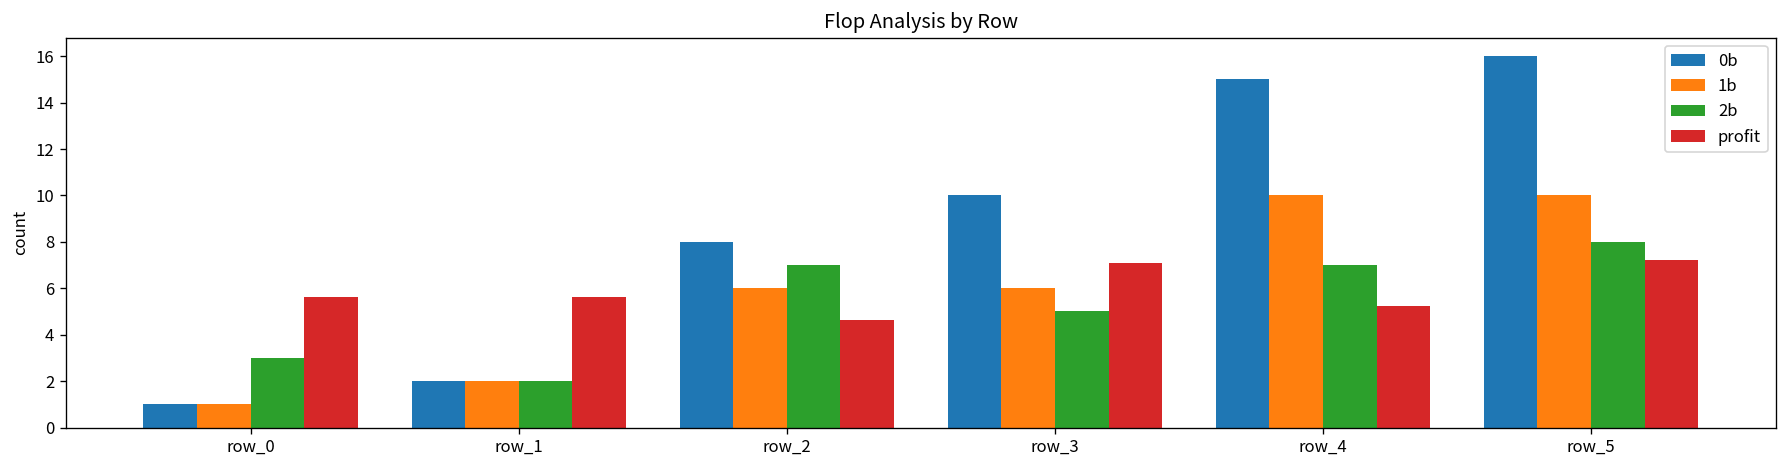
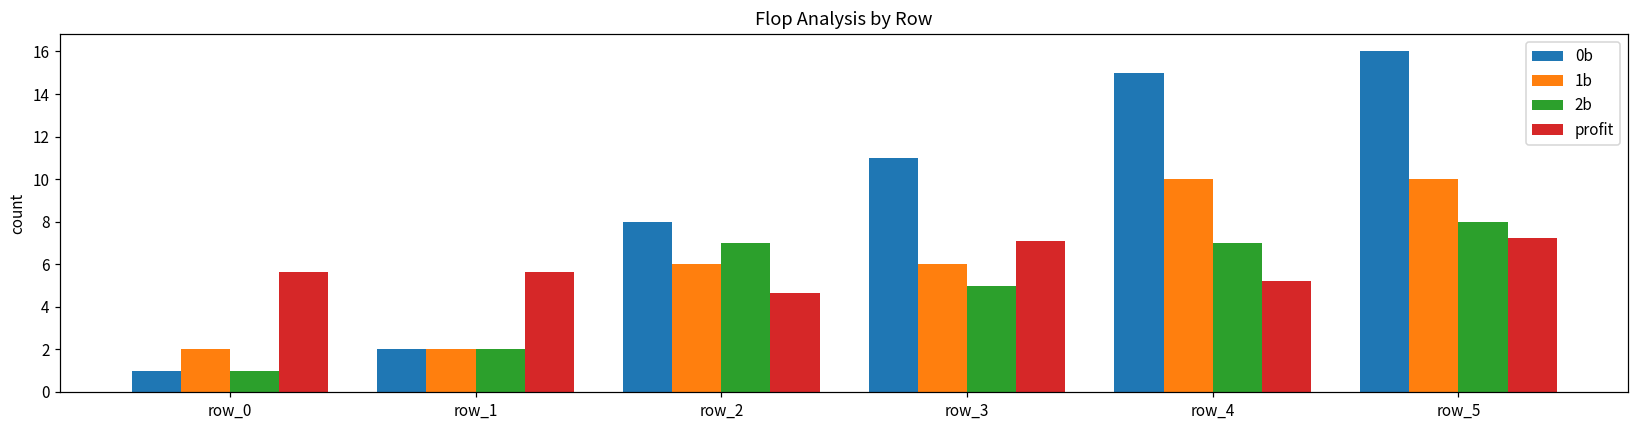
  {
    "0b": {
      "row_0": 1,
      "row_1": 2,
      "row_2": 8,
-     "row_3": 10,
+     "row_3": 11,
      "row_4": 15,
      "row_5": 16
    },
    "1b": {
-     "row_0": 1,
+     "row_0": 2,
      "row_1": 2,
      "row_2": 6,
      "row_3": 6,
      "row_4": 10,
      "row_5": 10
    },
    "2b": {
-     "row_0": 3,
+     "row_0": 1,
      "row_1": 2,
      "row_2": 7,
      "row_3": 5,
      "row_4": 7,
      "row_5": 8
    },
    "profit": {
      "row_0": 5.6,
      "row_1": 5.6,
      "row_2": 4.6,
      "row_3": 7,
      "row_4": 5.2,
      "row_5": 7.2
    }
  }
